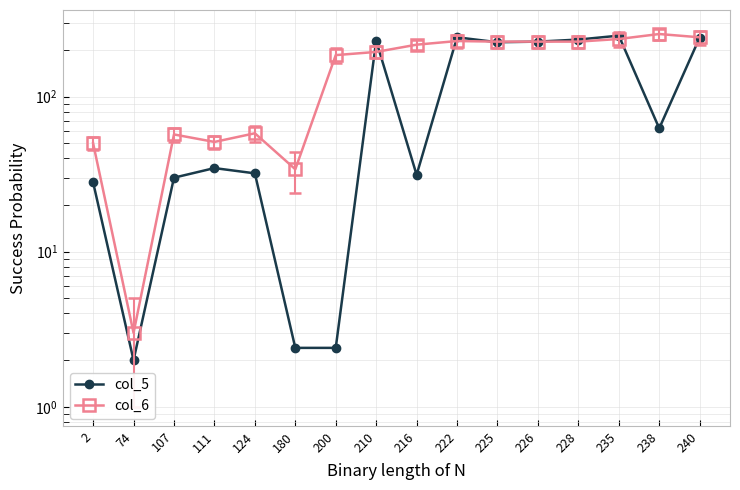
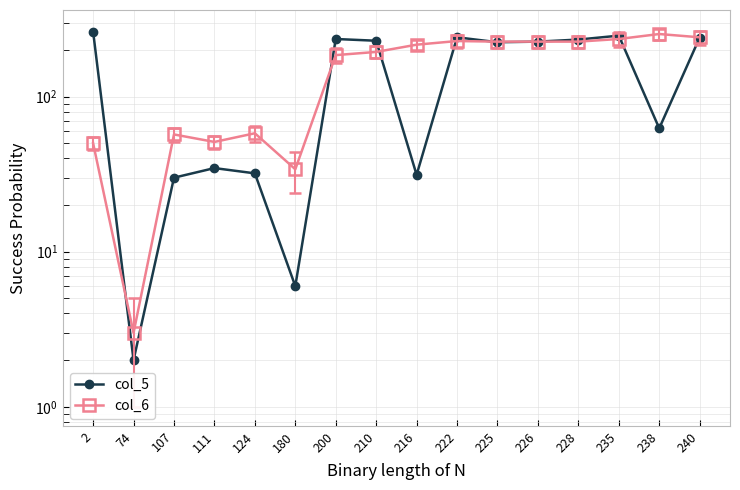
  {
    "col_5": {
-     "2": 28,
+     "2": 260,
      "74": 2.0,
      "107": 30,
      "111": 35,
      "124": 32,
-     "180": 2.4,
-     "200": 2.4,
+     "180": 6.0,
+     "200": 240,
      "210": 230,
      "216": 31,
      "235": 250,
      "238": 62
    }
  }
